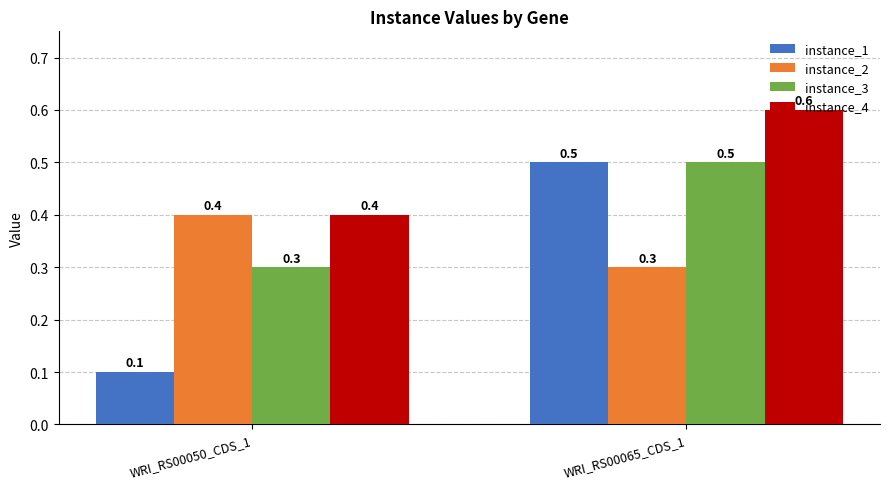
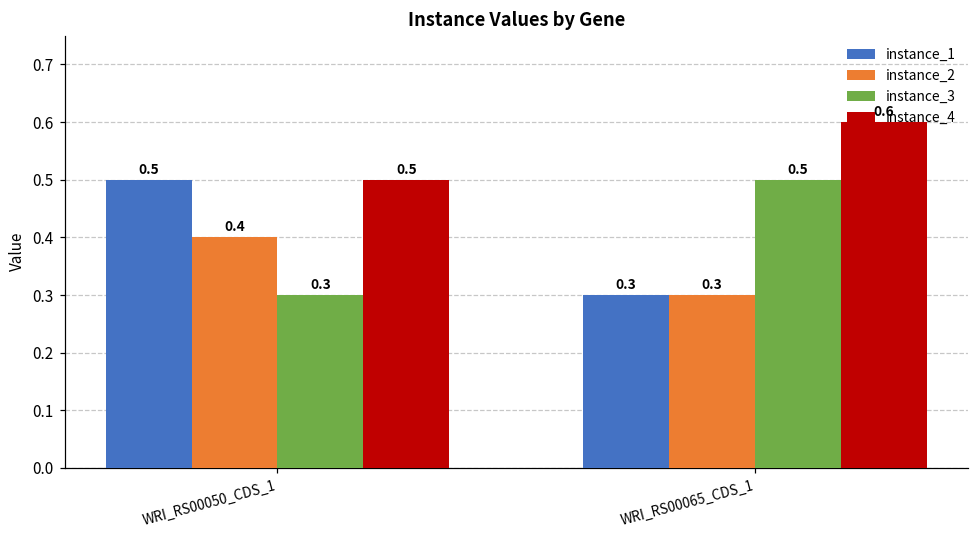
  {
    "instance_1": {
-     "WRI_RS00050_CDS_1": 0.1,
-     "WRI_RS00065_CDS_1": 0.5
+     "WRI_RS00050_CDS_1": 0.5,
+     "WRI_RS00065_CDS_1": 0.3
    },
    "instance_2": {
      "WRI_RS00050_CDS_1": 0.4,
      "WRI_RS00065_CDS_1": 0.3
    },
    "instance_3": {
      "WRI_RS00050_CDS_1": 0.3,
      "WRI_RS00065_CDS_1": 0.5
    },
    "instance_4": {
-     "WRI_RS00050_CDS_1": 0.4,
+     "WRI_RS00050_CDS_1": 0.5,
      "WRI_RS00065_CDS_1": 0.6
    }
  }
